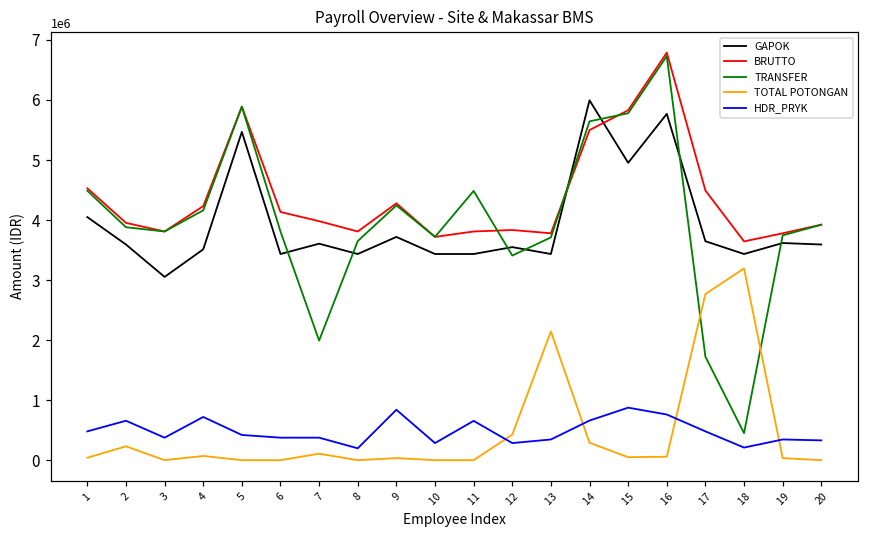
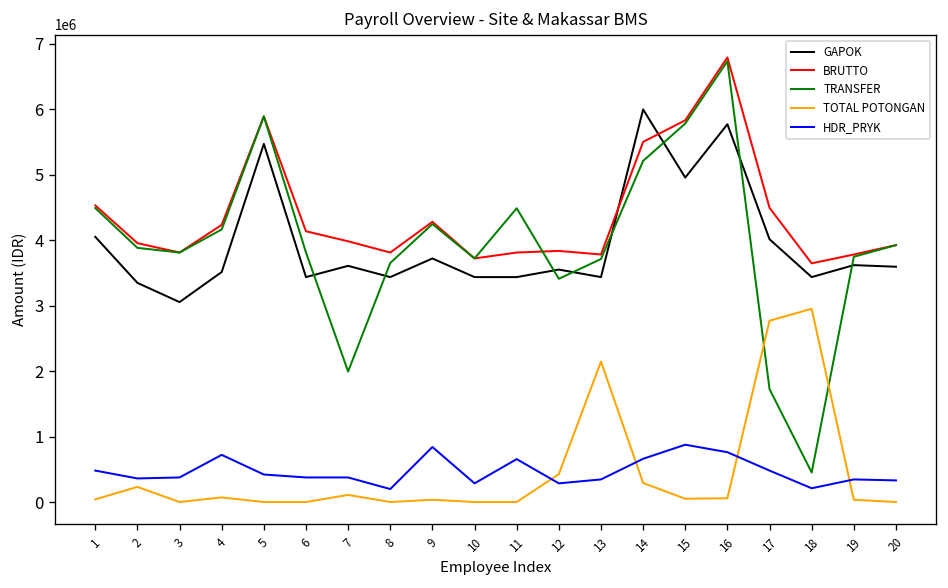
  {
    "GAPOK": {
      "1": 4000000,
-     "2": 3600000,
+     "2": 3300000,
      "3": 3100000,
      "4": 3500000,
      "5": 5500000,
      "6": 3400000,
      "7": 3600000,
      "8": 3400000,
      "9": 3700000,
      "10": 3400000,
      "11": 3400000,
      "12": 3500000,
      "13": 3400000,
      "14": 6000000,
      "15": 5000000,
      "16": 5800000,
-     "17": 3600000,
+     "17": 4000000,
      "18": 3400000,
      "19": 3600000,
      "20": 3600000
    },
    "BRUTTO": {
      "2": 4000000,
      "4": 4200000,
      "6": 4100000,
      "7": 4000000,
      "8": 3800000,
      "11": 3800000,
      "12": 3800000,
      "13": 3800000,
      "14": 5500000,
      "15": 5800000,
      "16": 6800000,
      "17": 4500000,
      "18": 3600000
    },
    "TRANSFER": {
      "2": 3900000,
      "4": 4200000,
      "6": 3800000,
      "7": 2000000,
      "8": 3600000,
      "11": 4500000,
      "12": 3400000,
      "13": 3700000,
-     "14": 5600000,
+     "14": 5200000,
      "15": 5800000,
      "16": 6700000,
      "17": 1700000,
      "18": 500000
    },
    "TOTAL POTONGAN": {
      "1": 0,
      "2": 200000,
      "3": 0,
      "4": 100000,
      "5": 0,
      "6": 0,
      "7": 100000,
      "8": 0,
      "9": 0,
      "10": 0,
      "11": 0,
      "12": 400000,
      "13": 2100000,
      "14": 300000,
      "15": 0,
      "16": 100000,
      "17": 2800000,
-     "18": 3200000,
+     "18": 3000000,
      "19": 0,
      "20": 0
    },
    "HDR_PRYK": {
      "1": 500000,
-     "2": 700000,
+     "2": 400000,
      "3": 400000,
      "4": 700000,
      "5": 400000,
      "6": 400000,
      "7": 400000,
      "8": 200000,
      "9": 800000,
      "10": 300000,
      "11": 700000,
      "12": 300000,
      "13": 300000,
      "14": 700000,
      "15": 900000,
      "16": 800000,
      "17": 500000,
      "18": 200000,
      "19": 300000,
      "20": 300000
    }
  }
